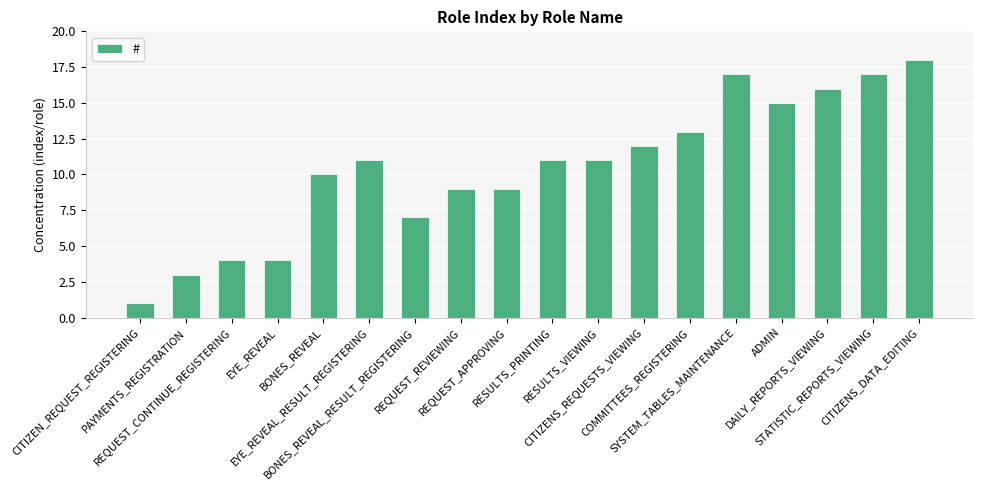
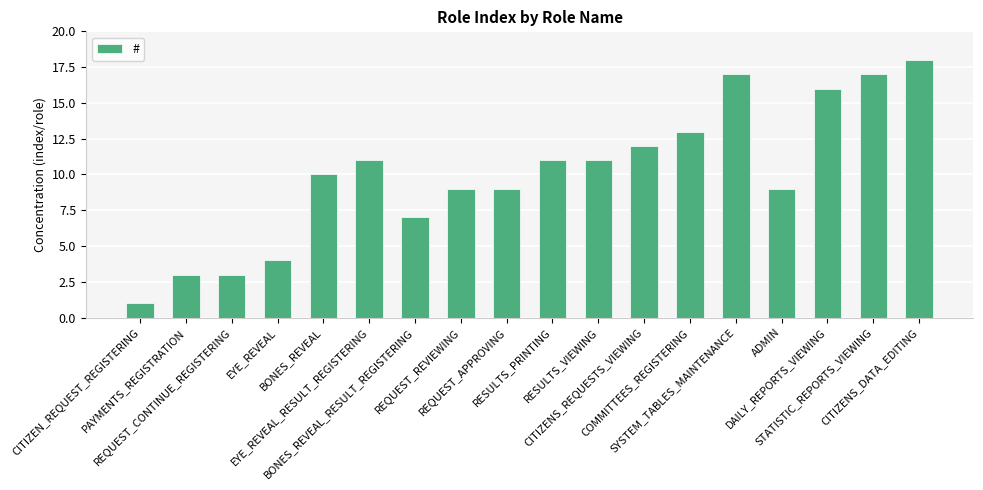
  {
    "CITIZEN_REQUEST_REGISTERING": 1,
    "PAYMENTS_REGISTRATION": 3,
-   "REQUEST_CONTINUE_REGISTERING": 4,
+   "REQUEST_CONTINUE_REGISTERING": 3,
    "EYE_REVEAL": 4,
    "BONES_REVEAL": 10,
    "EYE_REVEAL_RESULT_REGISTERING": 11,
    "BONES_REVEAL_RESULT_REGISTERING": 7,
    "REQUEST_REVIEWING": 9,
    "REQUEST_APPROVING": 9,
    "RESULTS_PRINTING": 11,
    "RESULTS_VIEWING": 11,
    "CITIZENS_REQUESTS_VIEWING": 12,
    "COMMITTEES_REGISTERING": 13,
    "SYSTEM_TABLES_MAINTENANCE": 17,
-   "ADMIN": 15,
+   "ADMIN": 9,
    "DAILY_REPORTS_VIEWING": 16,
    "STATISTIC_REPORTS_VIEWING": 17,
    "CITIZENS_DATA_EDITING": 18
  }
